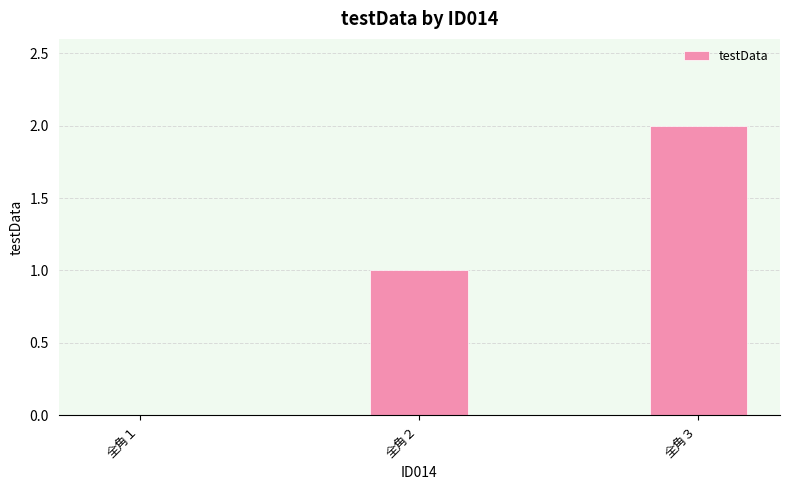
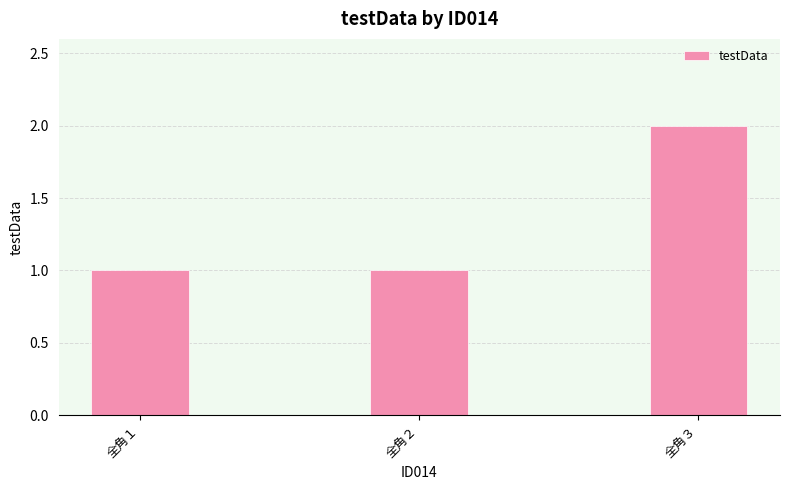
  {
-   "全角１": 0,
+   "全角１": 1,
    "全角２": 1,
    "全角３": 2
  }
